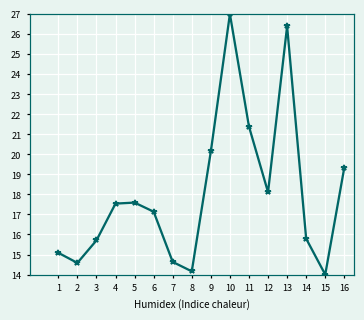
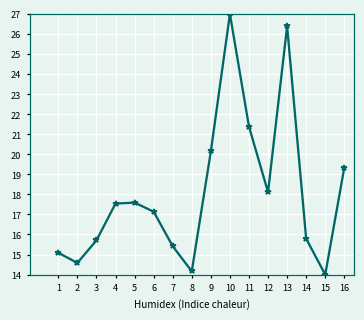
  {
    "1": 15.1,
    "2": 14.6,
    "3": 15.7,
    "4": 17.5,
    "5": 17.6,
    "6": 17.1,
-   "7": 14.6,
+   "7": 15.4,
    "8": 14.2,
    "9": 20.1,
    "10": 27.0,
    "11": 21.4,
    "12": 18.1,
    "13": 26.4,
    "14": 15.8,
    "15": 14.0,
    "16": 19.3
  }
